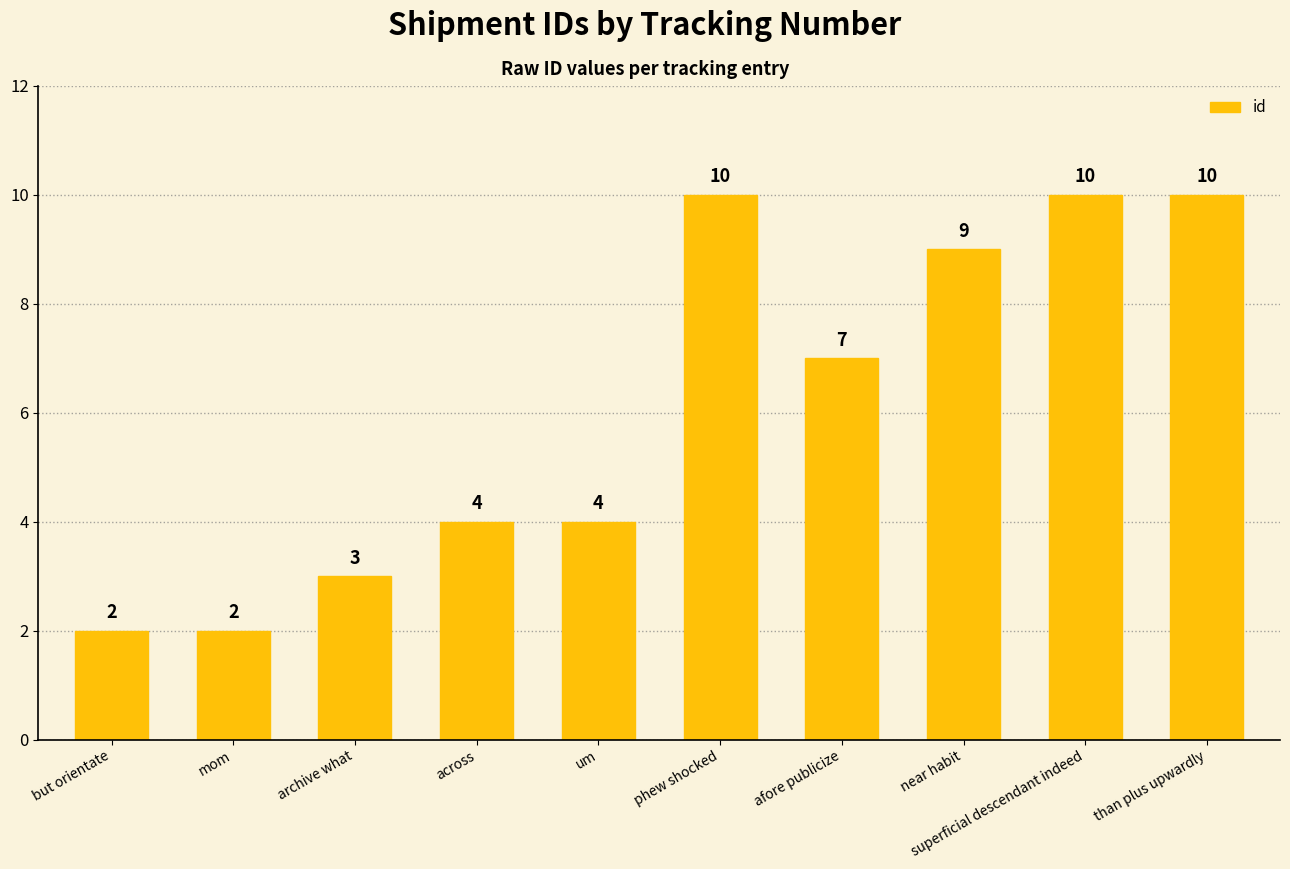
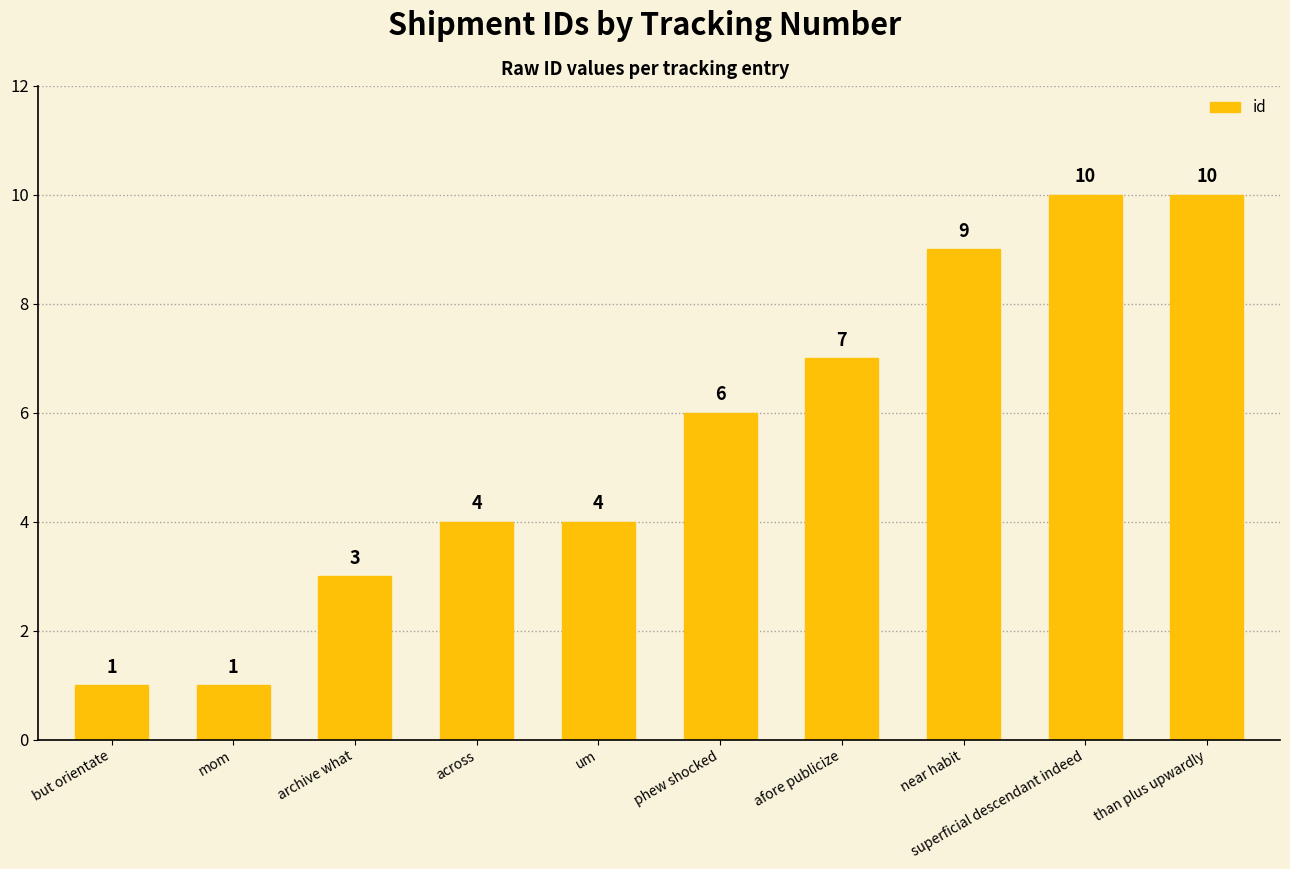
  {
-   "but orientate": 2,
-   "mom": 2,
+   "but orientate": 1,
+   "mom": 1,
    "archive what": 3,
    "across": 4,
    "um": 4,
-   "phew shocked": 10,
+   "phew shocked": 6,
    "afore publicize": 7,
    "near habit": 9,
    "superficial descendant indeed": 10,
    "than plus upwardly": 10
  }
